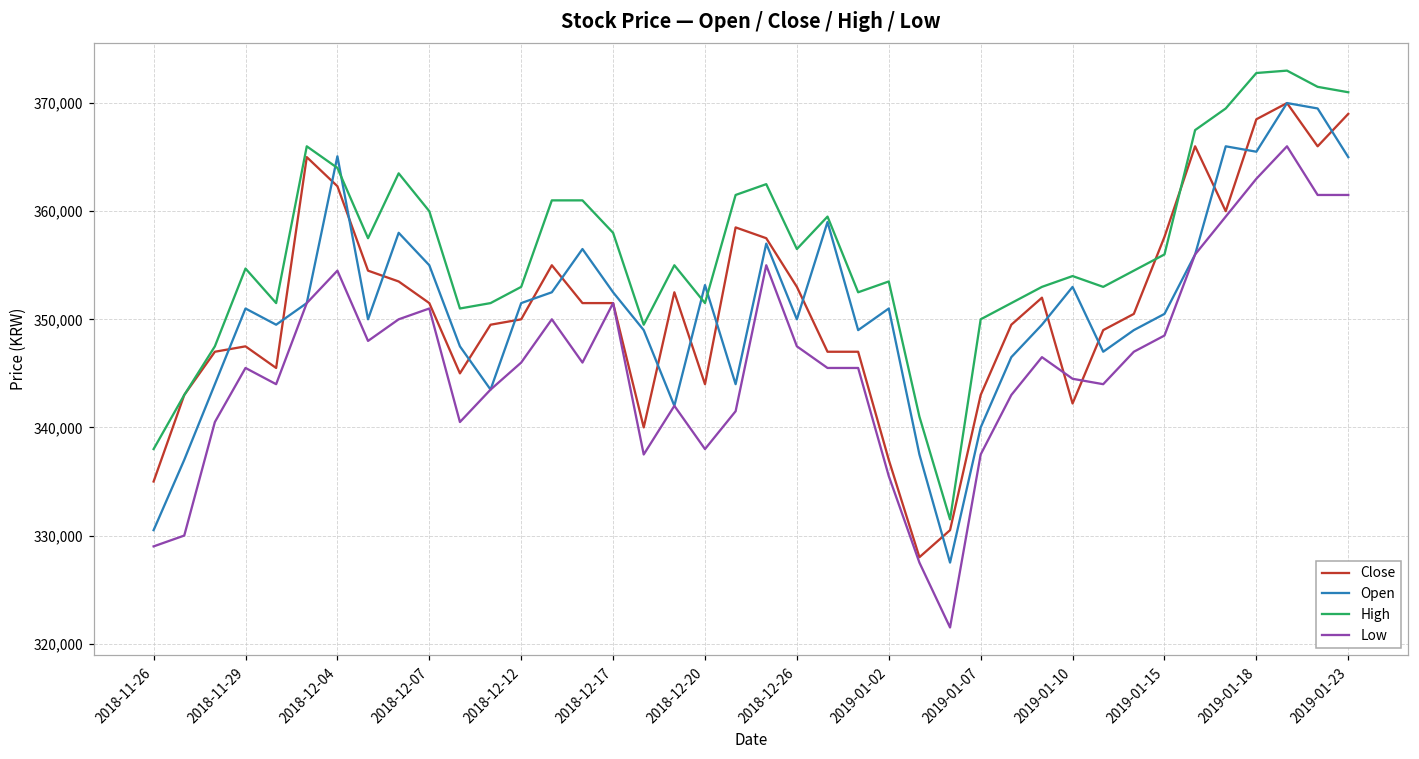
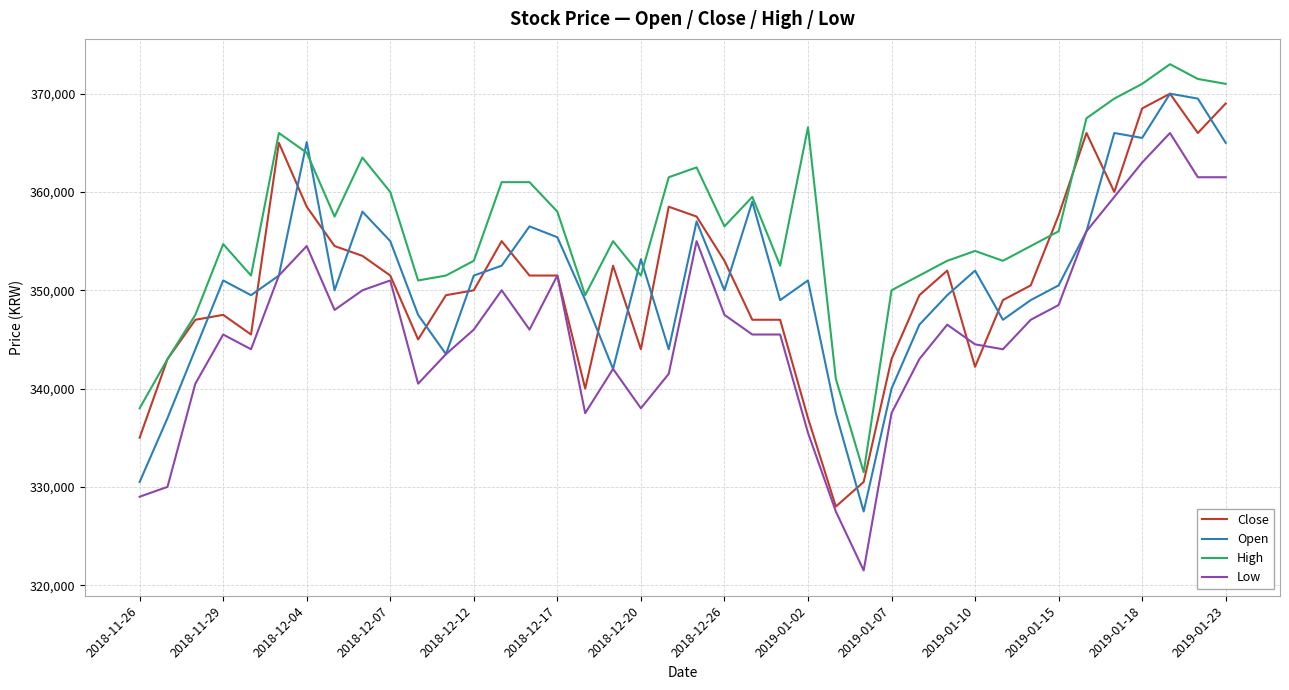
  {
    "Close": {
      "2018-11-26": "335,000",
      "2018-11-29": "348,000",
-     "2018-12-04": "362,000",
+     "2018-12-04": "359,000",
      "2018-12-07": "352,000",
      "2018-12-12": "350,000",
      "2018-12-20": "344,000",
      "2018-12-26": "353,000",
      "2019-01-02": "337,000",
      "2019-01-07": "343,000",
      "2019-01-10": "342,000",
      "2019-01-15": "358,000",
      "2019-01-18": "369,000",
      "2019-01-23": "369,000"
    },
    "Open": {
      "2018-11-26": "331,000",
      "2018-11-29": "351,000",
      "2018-12-04": "365,000",
      "2018-12-07": "355,000",
      "2018-12-12": "352,000",
-     "2018-12-17": "353,000",
+     "2018-12-17": "355,000",
      "2018-12-20": "353,000",
      "2018-12-26": "350,000",
      "2019-01-02": "351,000",
      "2019-01-07": "340,000",
-     "2019-01-10": "353,000",
+     "2019-01-10": "352,000",
      "2019-01-15": "351,000",
      "2019-01-18": "366,000",
      "2019-01-23": "365,000"
    },
    "High": {
      "2018-11-26": "338,000",
      "2018-11-29": "355,000",
      "2018-12-04": "364,000",
      "2018-12-07": "360,000",
      "2018-12-12": "353,000",
      "2018-12-17": "358,000",
      "2018-12-20": "352,000",
      "2018-12-26": "357,000",
-     "2019-01-02": "354,000",
+     "2019-01-02": "367,000",
      "2019-01-07": "350,000",
      "2019-01-10": "354,000",
      "2019-01-15": "356,000",
-     "2019-01-18": "373,000",
+     "2019-01-18": "371,000",
      "2019-01-23": "371,000"
    },
    "Low": {
      "2018-11-26": "329,000",
      "2018-11-29": "346,000",
      "2018-12-04": "355,000",
      "2018-12-07": "351,000",
      "2018-12-12": "346,000",
      "2018-12-20": "338,000",
      "2018-12-26": "348,000",
      "2019-01-02": "336,000",
      "2019-01-07": "338,000",
      "2019-01-10": "345,000",
      "2019-01-15": "349,000",
      "2019-01-18": "363,000",
      "2019-01-23": "362,000"
    }
  }
